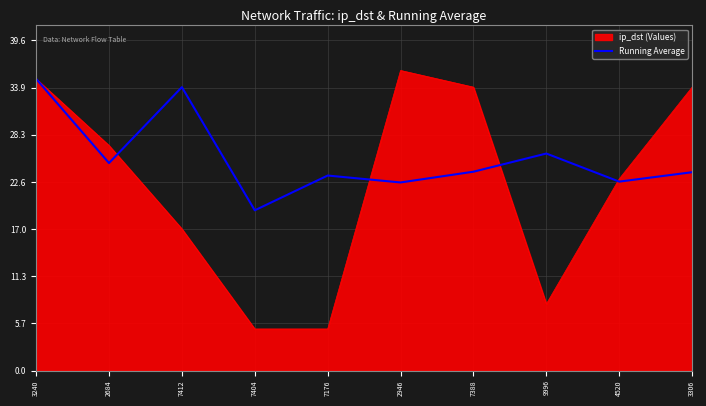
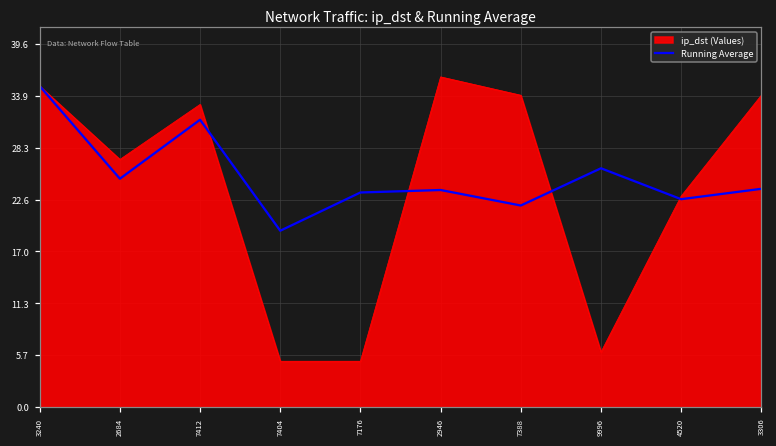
  {
    "ip_dst (Values)": {
      "2684": 27,
-     "7412": 17,
+     "7412": 33,
      "7404": 5,
      "7176": 5,
      "2946": 36,
      "7388": 34,
-     "9996": 8,
+     "9996": 6,
      "4520": 23,
      "3306": 34
    },
    "Running Average": {
      "2684": 25,
-     "7412": 34,
+     "7412": 31,
      "7404": 19,
      "7176": 23,
-     "2946": 23,
-     "7388": 24,
+     "2946": 24,
+     "7388": 22,
      "9996": 26,
      "4520": 23,
      "3306": 24
    }
  }
